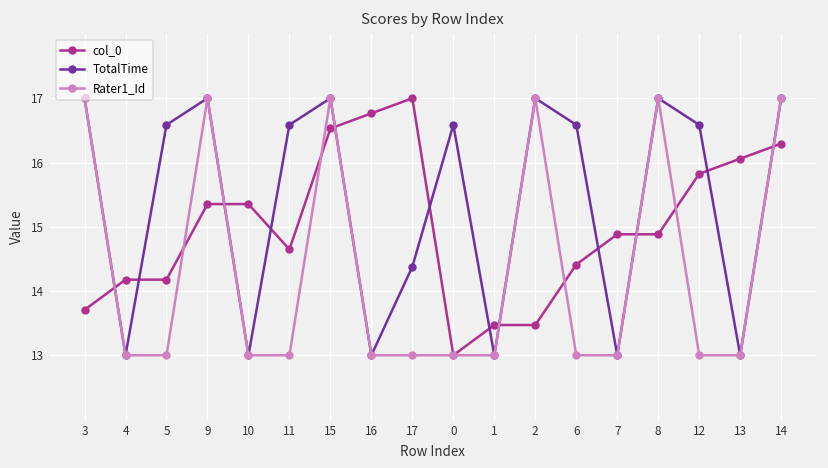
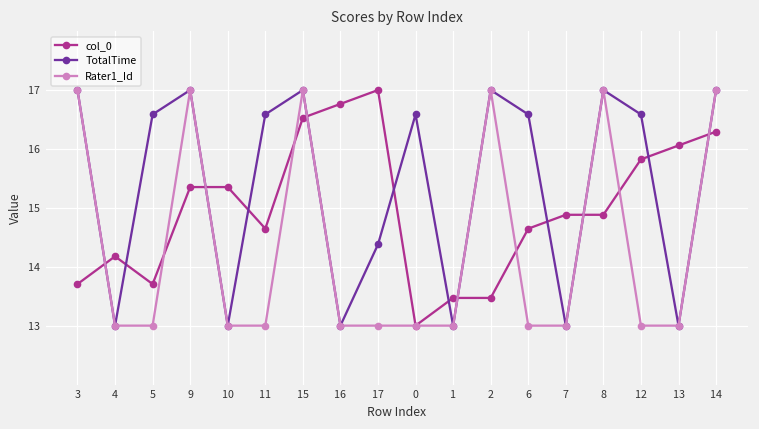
  {
    "col_0": {
      "3": 13.7,
      "4": 14.2,
-     "5": 14.2,
+     "5": 13.7,
      "9": 15.4,
      "10": 15.4,
      "11": 14.6,
      "15": 16.5,
      "16": 16.8,
      "17": 17.0,
      "1": 13.5,
      "2": 13.5,
-     "6": 14.4,
+     "6": 14.6,
      "7": 14.9,
      "8": 14.9,
      "12": 15.8,
      "13": 16.1,
      "14": 16.3
    },
    "TotalTime": {
      "5": 16.6,
      "11": 16.6,
      "17": 14.4,
      "0": 16.6,
      "6": 16.6,
      "12": 16.6
    },
    "Rater1_Id": {
      "5": 13.0,
      "11": 13.0,
      "17": 13.0,
      "6": 13.0,
      "12": 13.0
    }
  }
